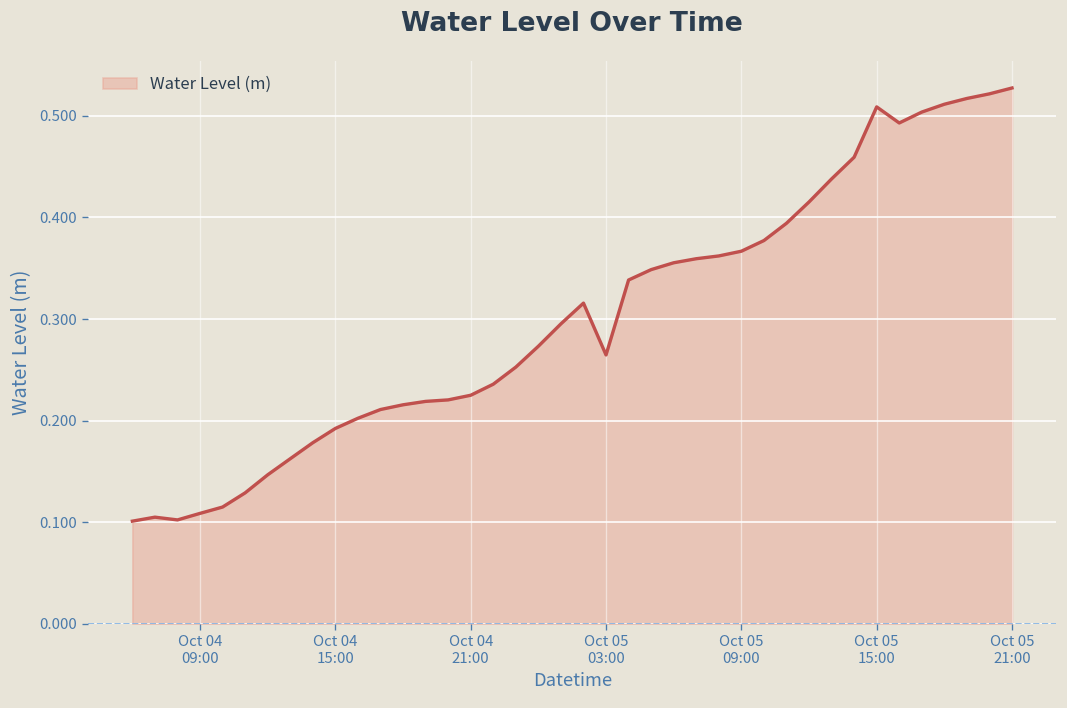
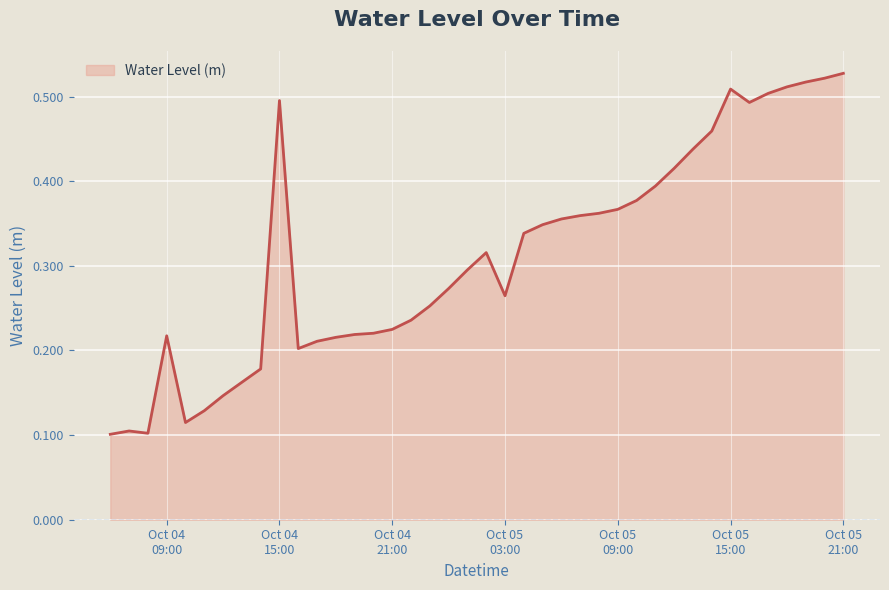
  {
-   "Oct 04 09:00": 0.11,
-   "Oct 04 15:00": 0.19,
+   "Oct 04 09:00": 0.22,
+   "Oct 04 15:00": 0.50,
    "Oct 04 21:00": 0.22,
    "Oct 05 03:00": 0.26,
    "Oct 05 09:00": 0.37,
    "Oct 05 15:00": 0.51,
    "Oct 05 21:00": 0.53
  }
